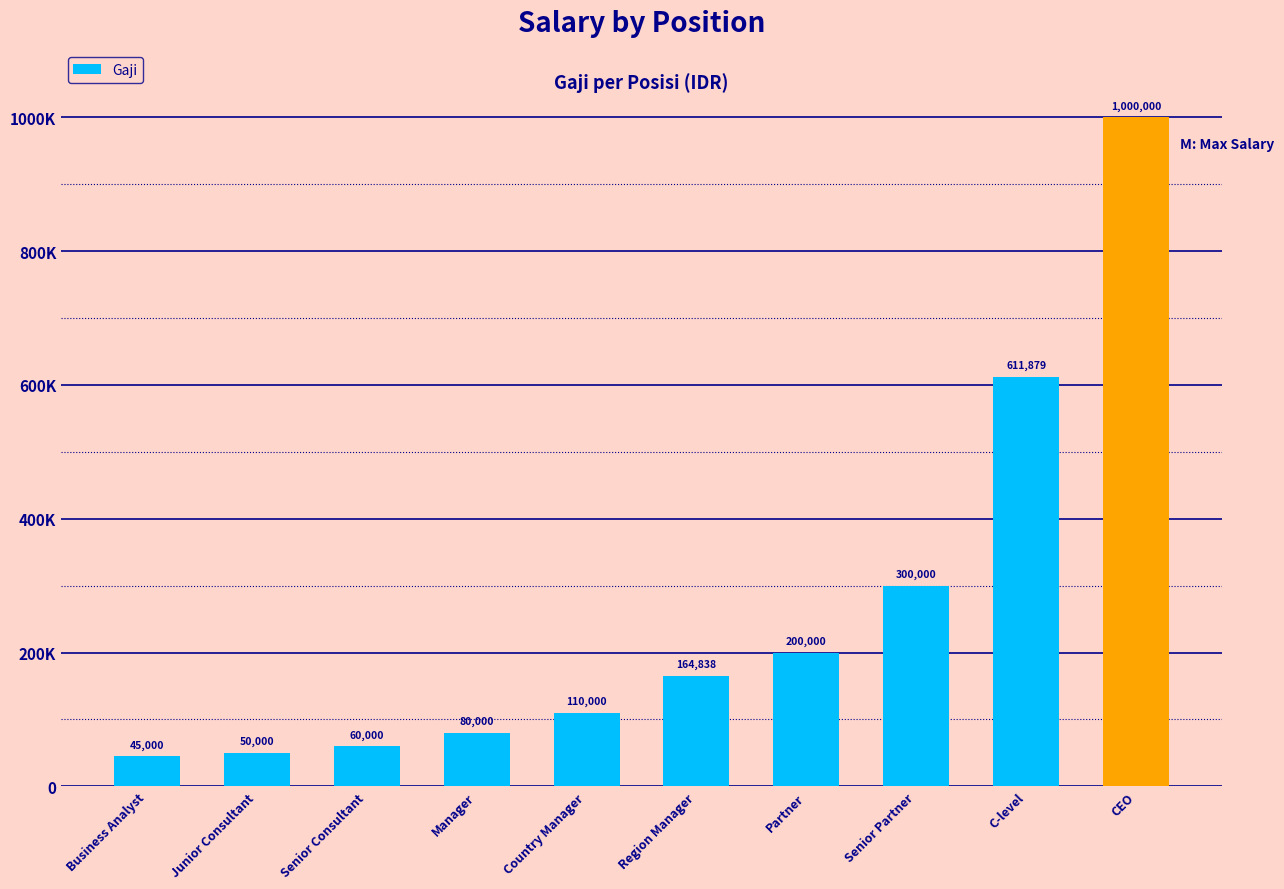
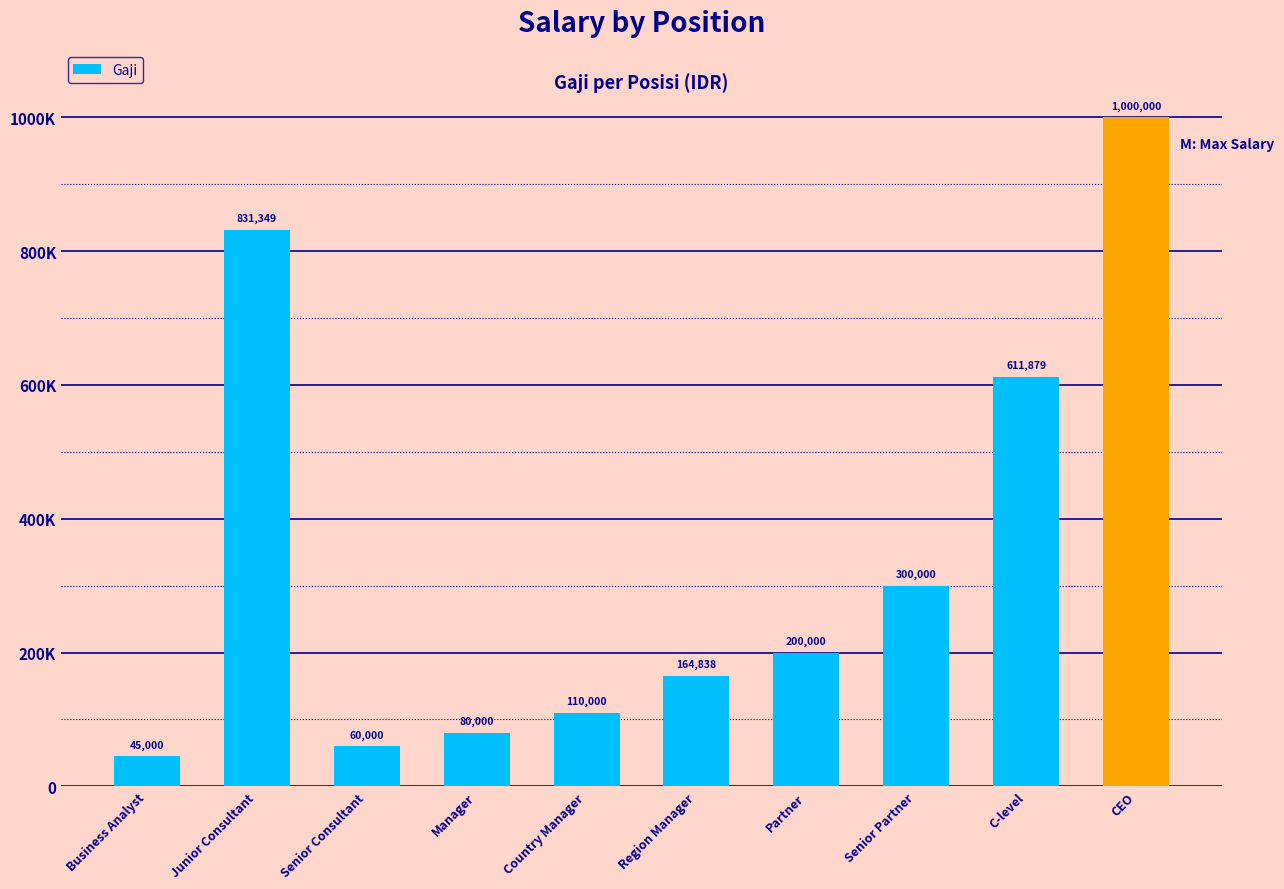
  {
    "Business Analyst": "45,000",
-   "Junior Consultant": "50,000",
+   "Junior Consultant": "831,349",
    "Senior Consultant": "60,000",
    "Manager": "80,000",
    "Country Manager": "110,000",
    "Region Manager": "164,838",
    "Partner": "200,000",
    "Senior Partner": "300,000",
    "C-level": "611,879",
    "CEO": "1,000,000"
  }
